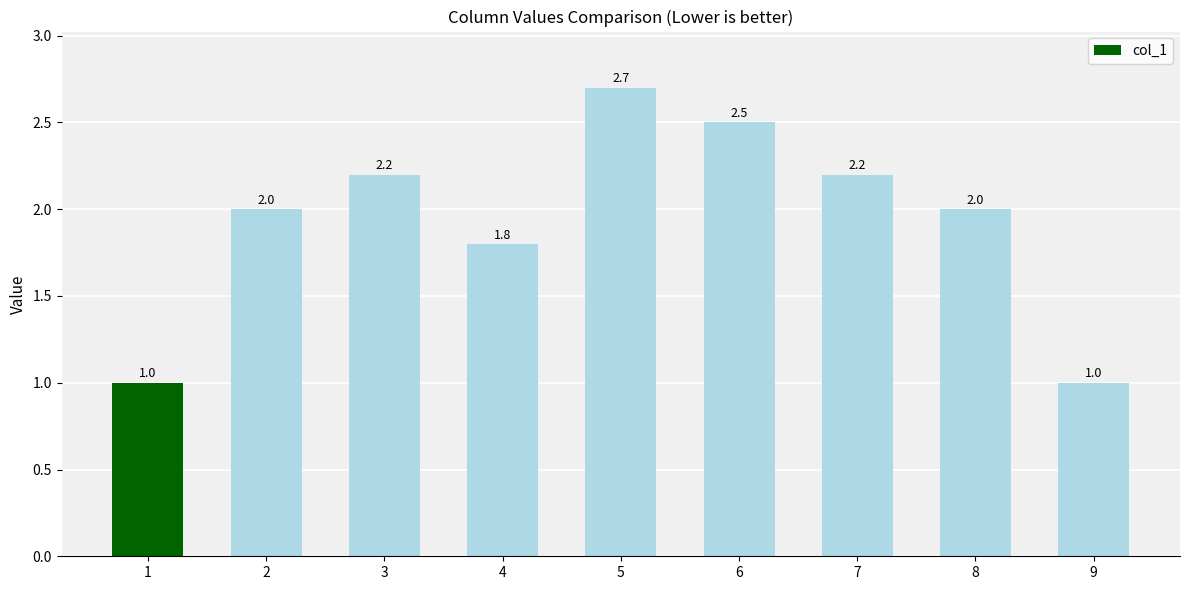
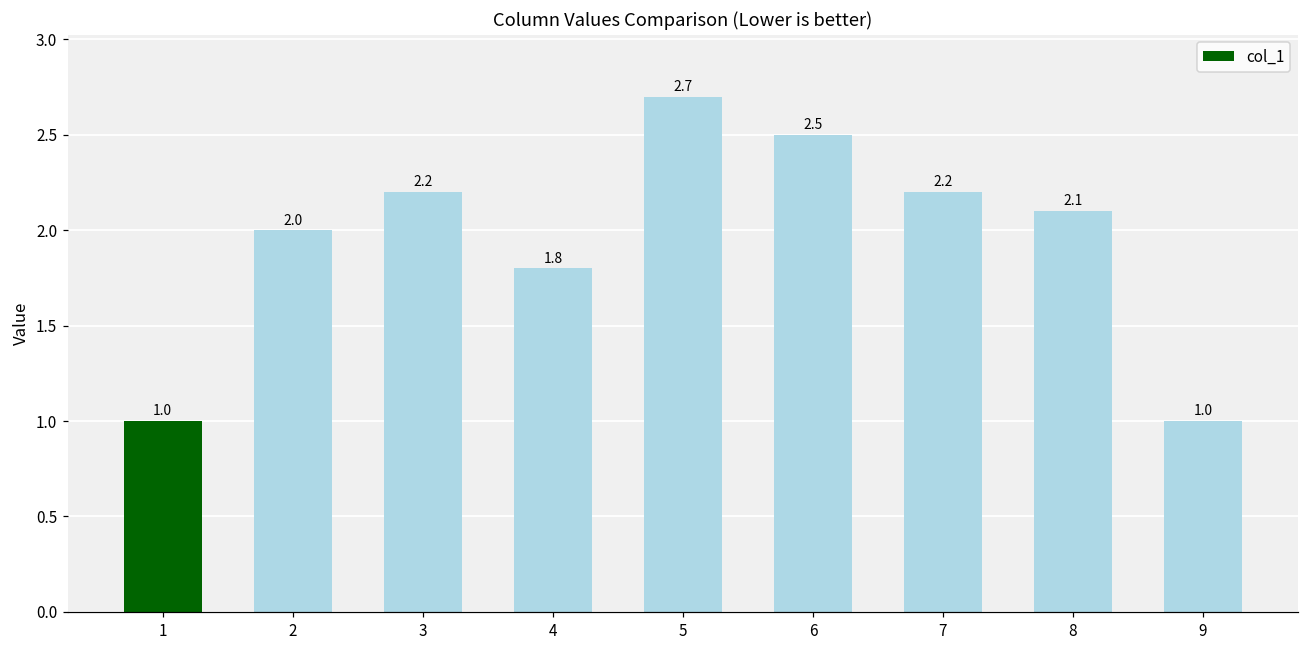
  {
    "1": 1.0,
    "2": 2.0,
    "3": 2.2,
    "4": 1.8,
    "5": 2.7,
    "6": 2.5,
    "7": 2.2,
-   "8": 2.0,
+   "8": 2.1,
    "9": 1.0
  }
